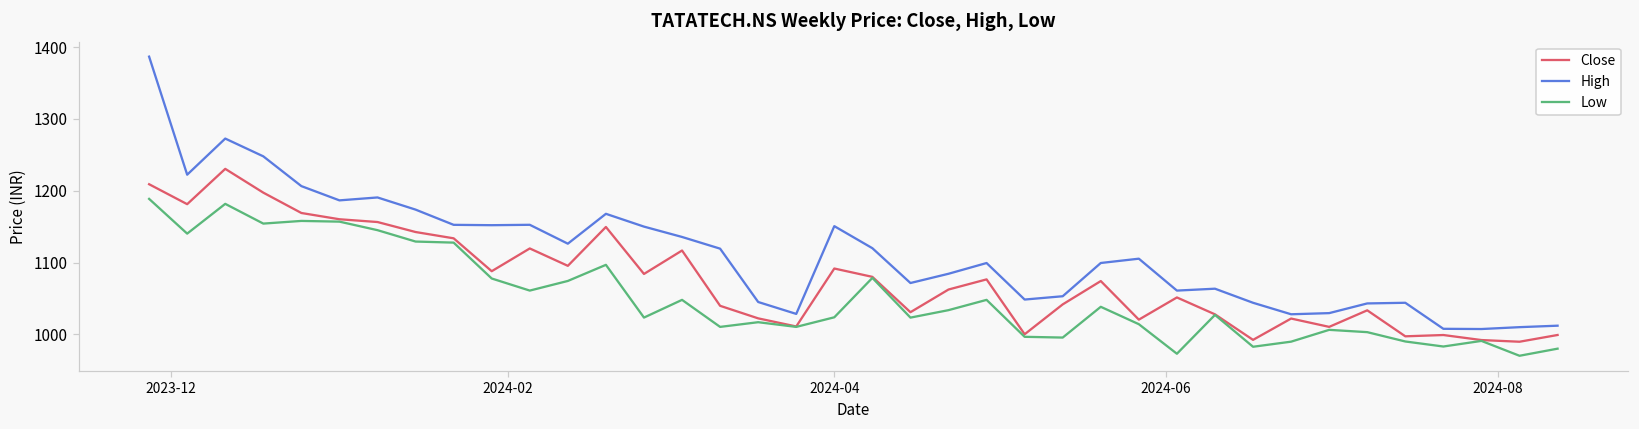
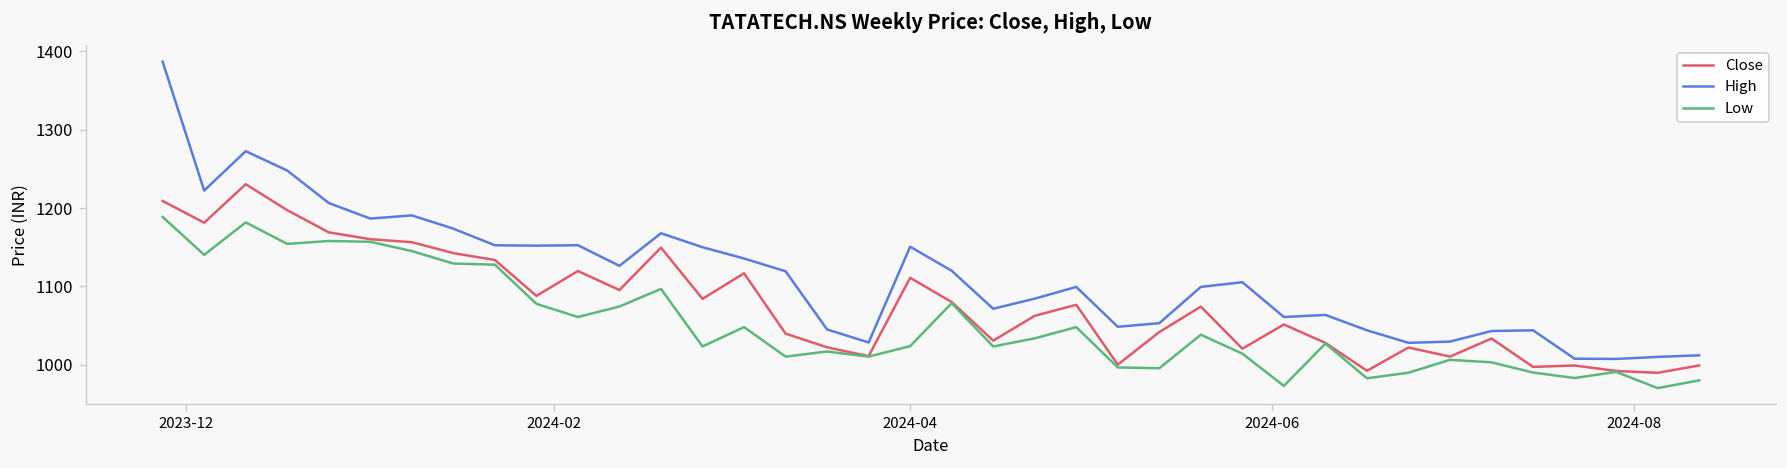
  {
    "Close": {
-     "2024-04": 1090
+     "2024-04": 1110
    },
    "High": {
      "2024-04": 1150
    },
    "Low": {
      "2024-04": 1020
    }
  }
